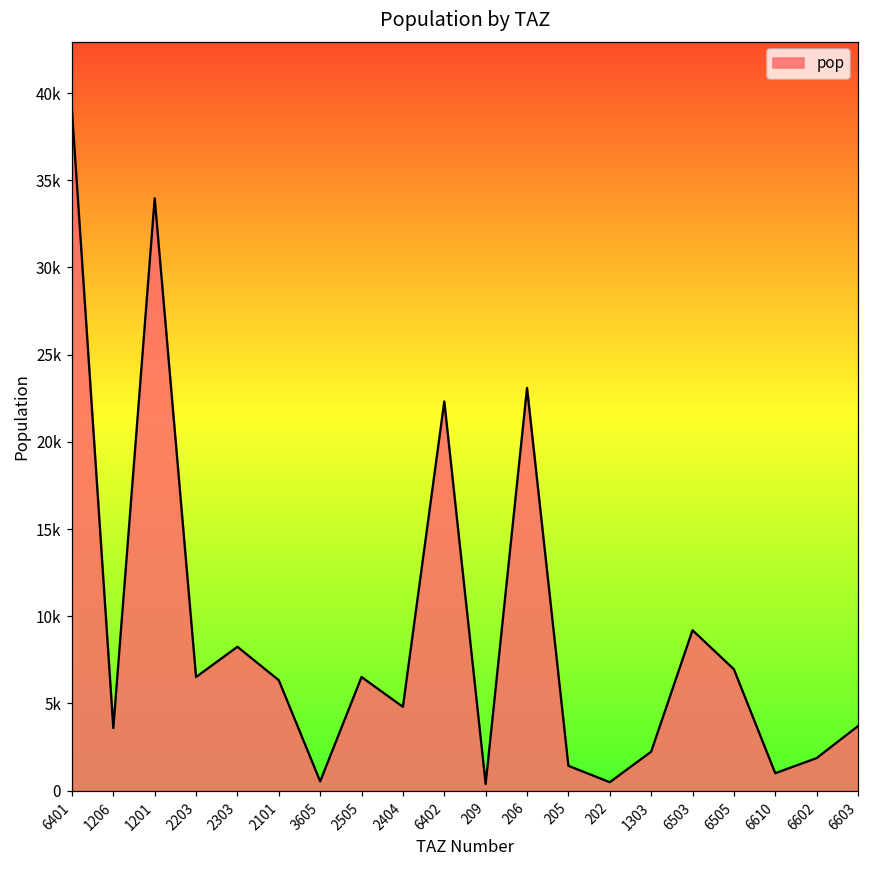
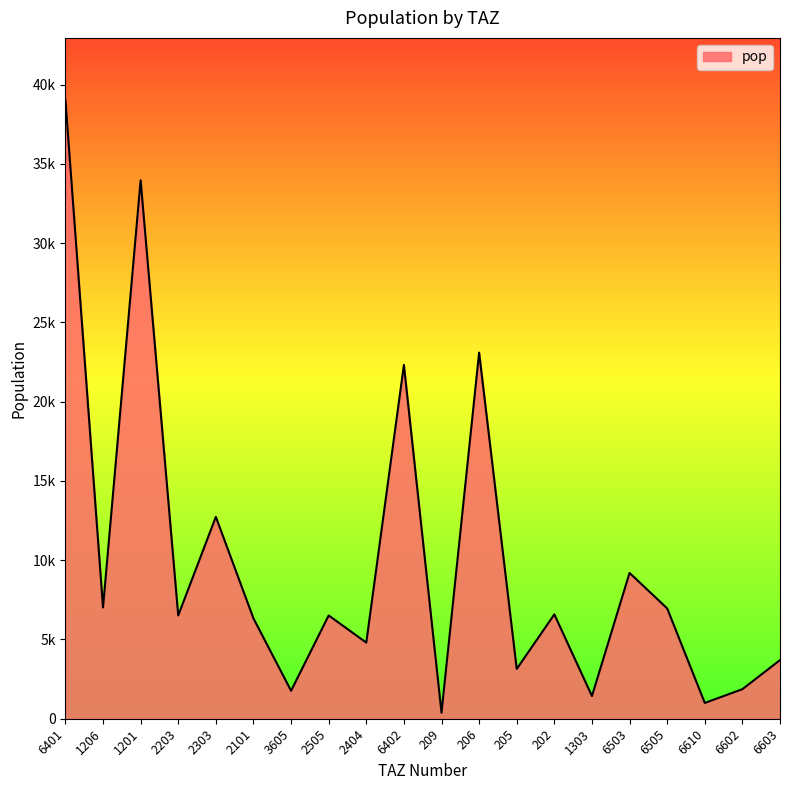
  {
    "6401": 39000,
-   "1206": 3600,
+   "1206": 7000,
    "1201": 34000,
    "2203": 6500,
-   "2303": 8200,
+   "2303": 12700,
    "2101": 6300,
-   "3605": 500,
+   "3605": 1800,
    "2505": 6500,
    "2404": 4800,
    "6402": 22300,
    "209": 400,
    "206": 23100,
-   "205": 1400,
-   "202": 500,
-   "1303": 2200,
+   "205": 3100,
+   "202": 6600,
+   "1303": 1400,
    "6503": 9200,
    "6505": 7000,
    "6610": 1000,
    "6602": 1900,
    "6603": 3700
  }
